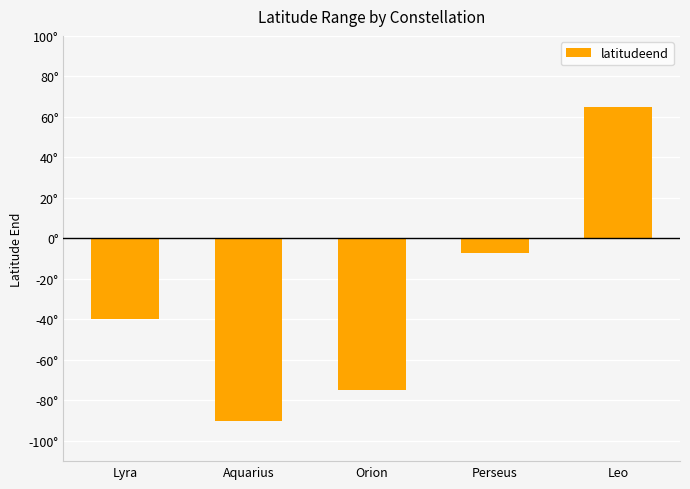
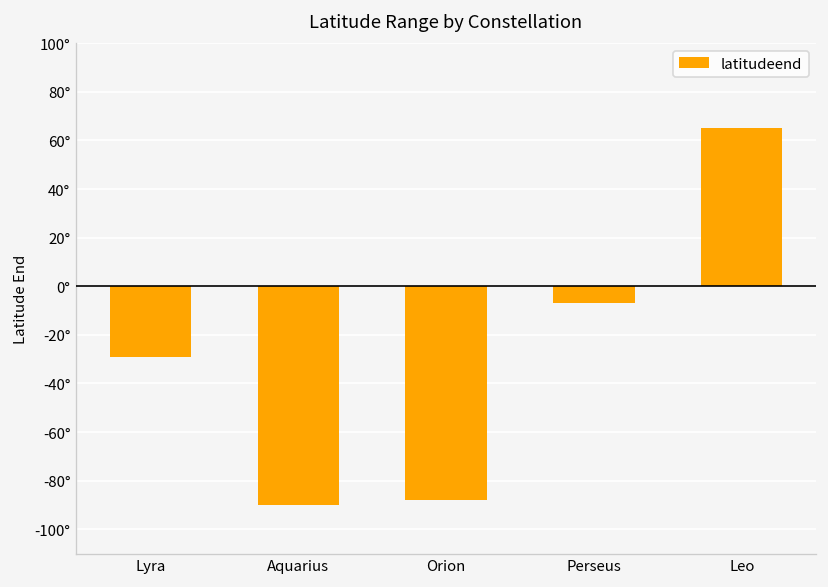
  {
-   "Lyra": "-40°",
+   "Lyra": "-29°",
    "Aquarius": "-90°",
-   "Orion": "-75°",
+   "Orion": "-88°",
    "Perseus": "-7°",
    "Leo": "65°"
  }
